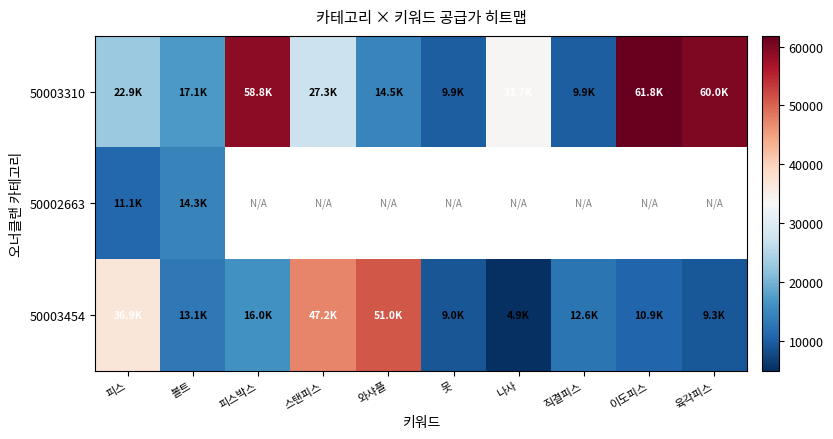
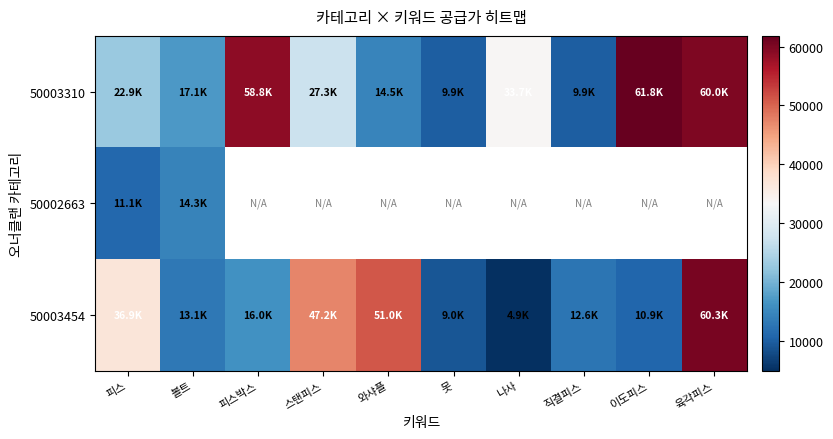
  {
    "50003310": {
      "피스": "22.9K",
      "볼트": "17.1K",
      "피스박스": "58.8K",
      "스탠피스": "27.3K",
      "와샤플": "14.5K",
      "못": "9.9K",
      "직결피스": "9.9K",
      "이도피스": "61.8K",
      "육각피스": "60.0K"
    },
    "50002663": {
      "피스": "11.1K",
      "볼트": "14.3K"
    },
    "50003454": {
      "볼트": "13.1K",
      "피스박스": "16.0K",
      "스탠피스": "47.2K",
      "와샤플": "51.0K",
      "못": "9.0K",
      "나사": "4.9K",
      "직결피스": "12.6K",
      "이도피스": "10.9K",
-     "육각피스": "9.3K"
+     "육각피스": "60.3K"
    }
  }
